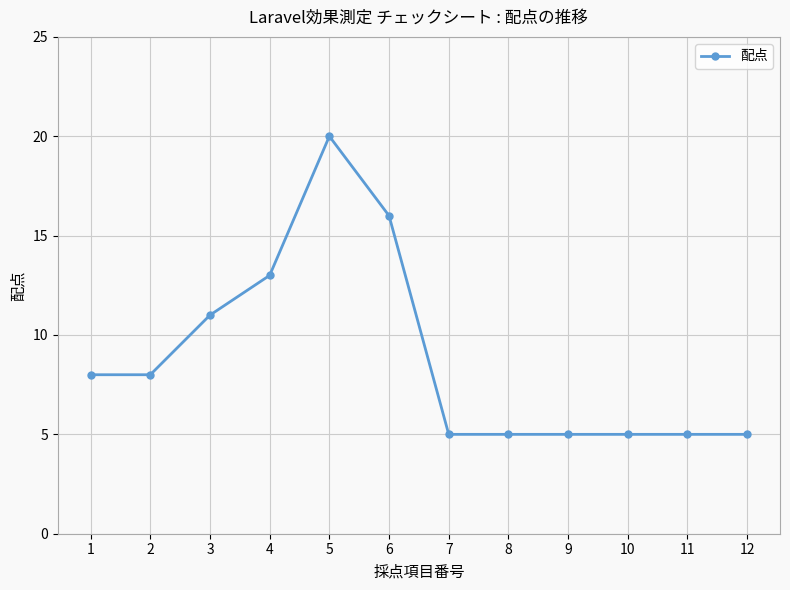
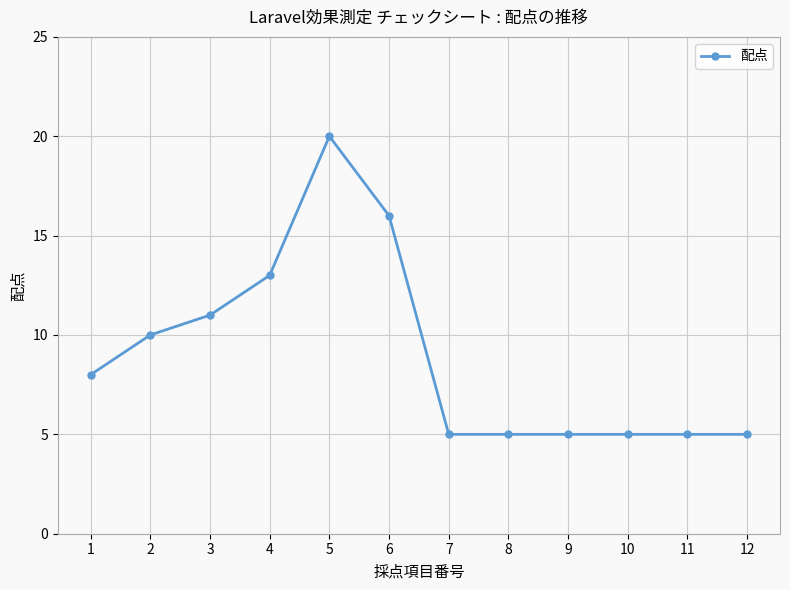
  {
    "1": 8,
-   "2": 8,
+   "2": 10,
    "3": 11,
    "4": 13,
    "5": 20,
    "6": 16,
    "7": 5,
    "8": 5,
    "9": 5,
    "10": 5,
    "11": 5,
    "12": 5
  }
